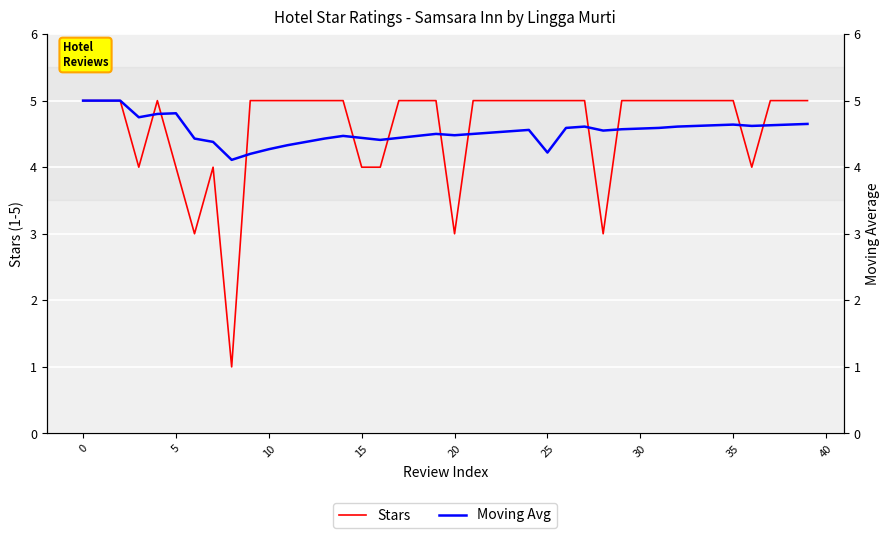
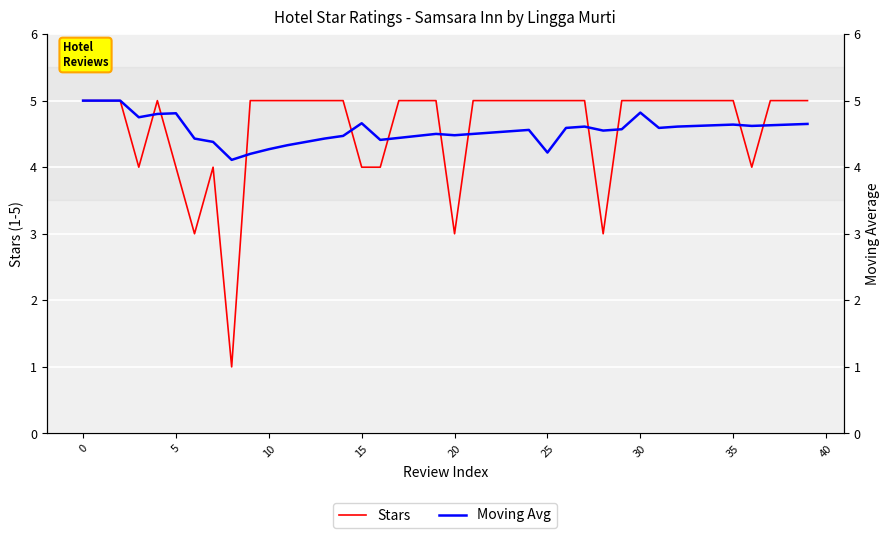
  {
    "Stars": {
      "0": 5.0,
      "5": 4.0,
      "10": 5.0,
      "15": 4.0,
      "20": 3.0,
      "25": 5.0,
      "30": 5.0,
      "35": 5.0
    },
    "Moving Avg": {
      "0": 5.0,
      "5": 4.8,
      "10": 4.3,
-     "15": 4.4,
+     "15": 4.7,
      "20": 4.5,
      "25": 4.2,
-     "30": 4.6,
+     "30": 4.8,
      "35": 4.6
    }
  }
